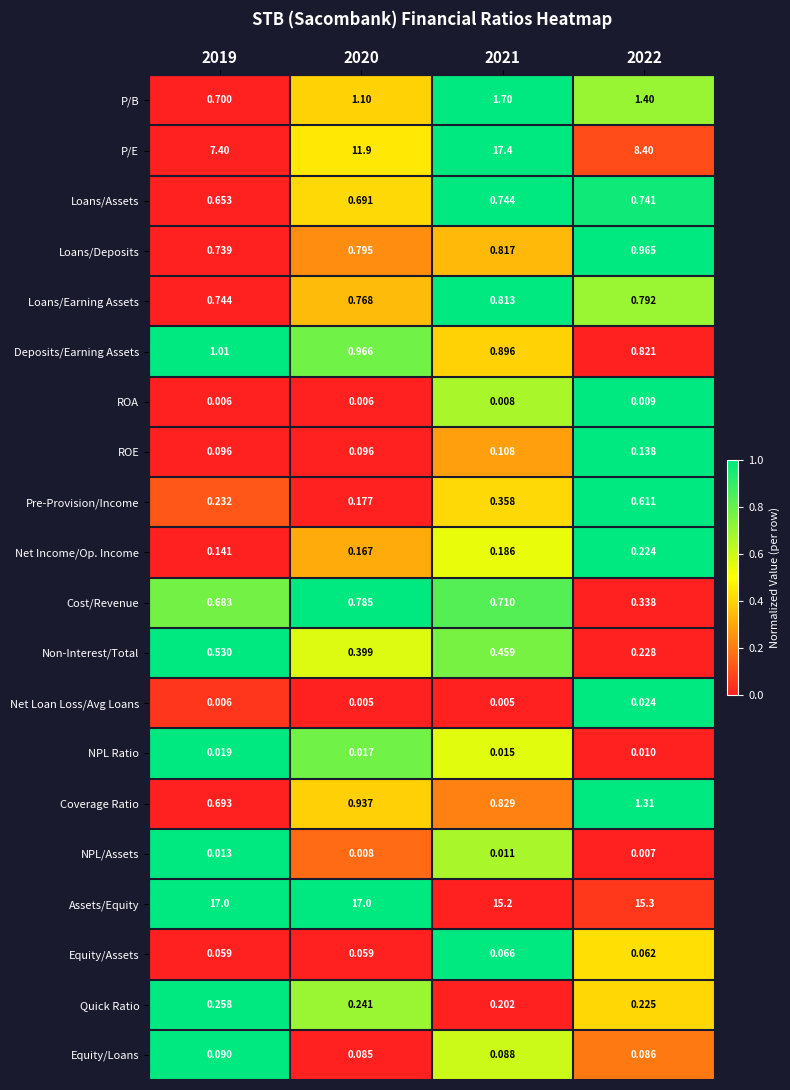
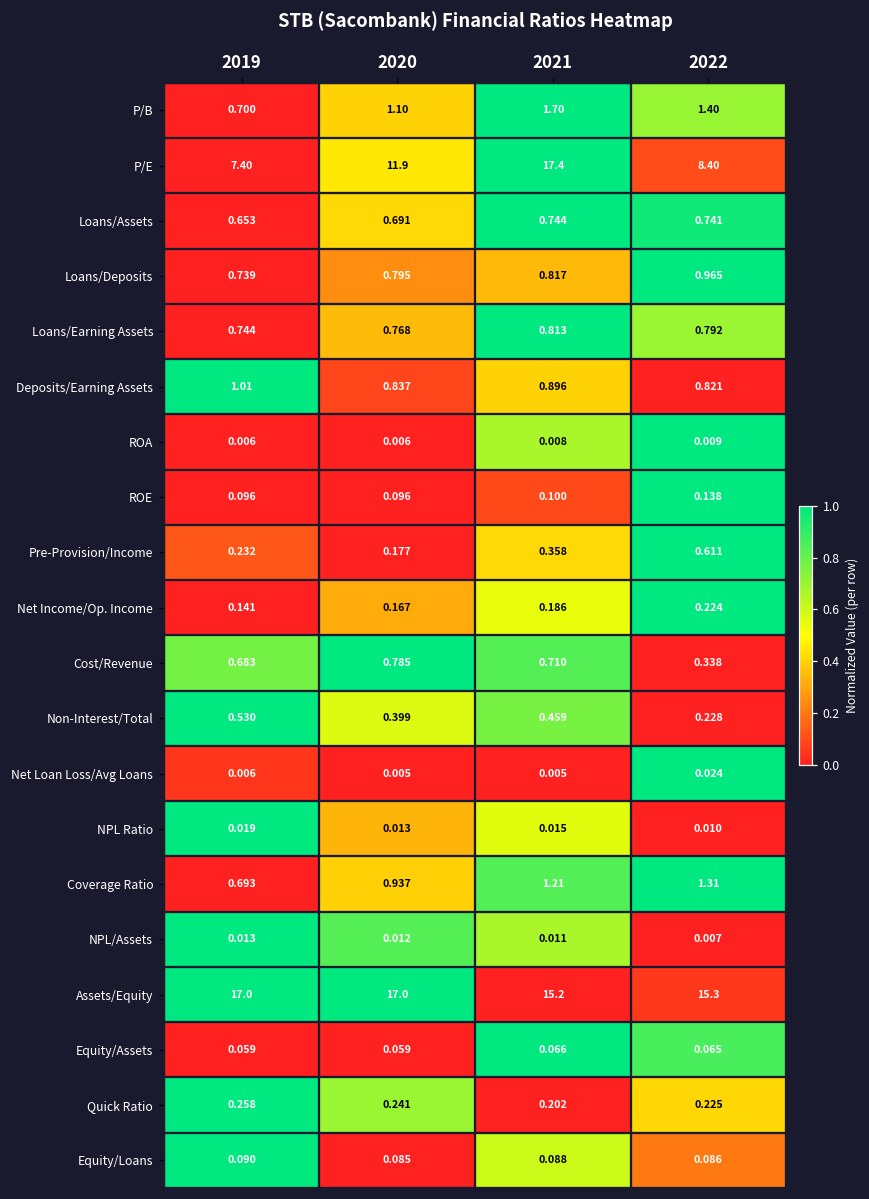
  {
    "P/B": {
      "2019": 0.700,
      "2020": 1.10,
      "2021": 1.70,
      "2022": 1.40
    },
    "P/E": {
      "2019": 7.40,
      "2020": 11.9,
      "2021": 17.4,
      "2022": 8.40
    },
    "Loans/Assets": {
      "2019": 0.653,
      "2020": 0.691,
      "2021": 0.744,
      "2022": 0.741
    },
    "Loans/Deposits": {
      "2019": 0.739,
      "2020": 0.795,
      "2021": 0.817,
      "2022": 0.965
    },
    "Loans/Earning Assets": {
      "2019": 0.744,
      "2020": 0.768,
      "2021": 0.813,
      "2022": 0.792
    },
    "Deposits/Earning Assets": {
      "2019": 1.01,
-     "2020": 0.966,
+     "2020": 0.837,
      "2021": 0.896,
      "2022": 0.821
    },
    "ROA": {
      "2019": 0.006,
      "2020": 0.006,
      "2021": 0.008,
      "2022": 0.009
    },
    "ROE": {
      "2019": 0.096,
      "2020": 0.096,
-     "2021": 0.108,
+     "2021": 0.100,
      "2022": 0.138
    },
    "Pre-Provision/Income": {
      "2019": 0.232,
      "2020": 0.177,
      "2021": 0.358,
      "2022": 0.611
    },
    "Net Income/Op. Income": {
      "2019": 0.141,
      "2020": 0.167,
      "2021": 0.186,
      "2022": 0.224
    },
    "Cost/Revenue": {
      "2019": 0.683,
      "2020": 0.785,
      "2021": 0.710,
      "2022": 0.338
    },
    "Non-Interest/Total": {
      "2019": 0.530,
      "2020": 0.399,
      "2021": 0.459,
      "2022": 0.228
    },
    "Net Loan Loss/Avg Loans": {
      "2019": 0.006,
      "2020": 0.005,
      "2021": 0.005,
      "2022": 0.024
    },
    "NPL Ratio": {
      "2019": 0.019,
-     "2020": 0.017,
+     "2020": 0.013,
      "2021": 0.015,
      "2022": 0.010
    },
    "Coverage Ratio": {
      "2019": 0.693,
      "2020": 0.937,
-     "2021": 0.829,
+     "2021": 1.21,
      "2022": 1.31
    },
    "NPL/Assets": {
      "2019": 0.013,
-     "2020": 0.008,
+     "2020": 0.012,
      "2021": 0.011,
      "2022": 0.007
    },
    "Assets/Equity": {
      "2019": 17.0,
      "2020": 17.0,
      "2021": 15.2,
      "2022": 15.3
    },
    "Equity/Assets": {
      "2019": 0.059,
      "2020": 0.059,
      "2021": 0.066,
-     "2022": 0.062
+     "2022": 0.065
    },
    "Quick Ratio": {
      "2019": 0.258,
      "2020": 0.241,
      "2021": 0.202,
      "2022": 0.225
    },
    "Equity/Loans": {
      "2019": 0.090,
      "2020": 0.085,
      "2021": 0.088,
      "2022": 0.086
    }
  }
